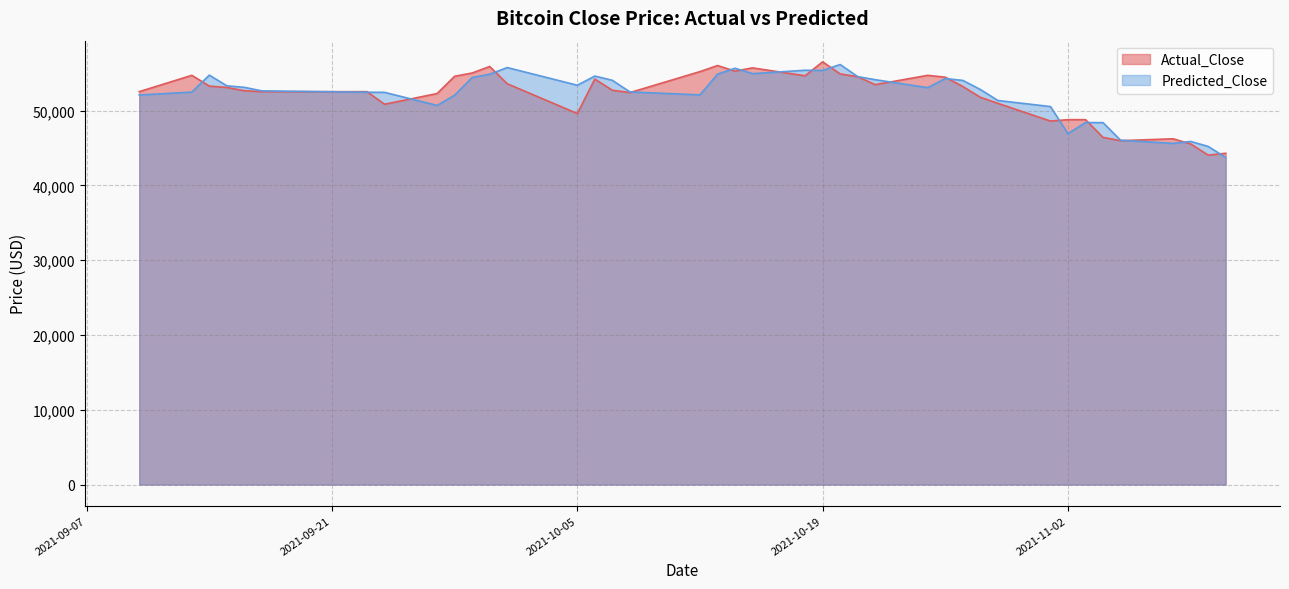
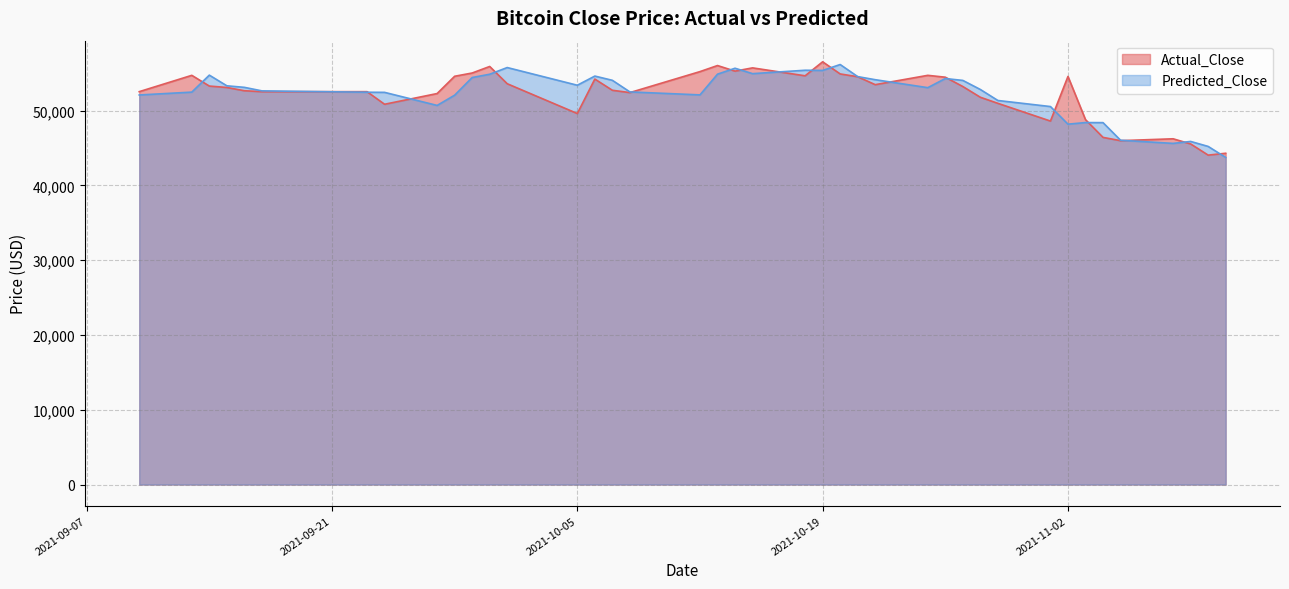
  {
    "Actual_Close": {
      "2021-10-05": "50,000",
      "2021-10-19": "57,000",
-     "2021-11-02": "49,000"
+     "2021-11-02": "55,000"
    },
    "Predicted_Close": {
      "2021-10-05": "53,000",
      "2021-10-19": "55,000",
-     "2021-11-02": "47,000"
+     "2021-11-02": "48,000"
    }
  }
